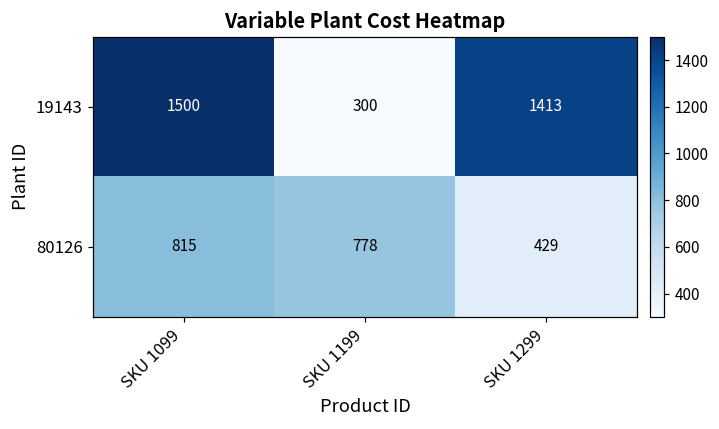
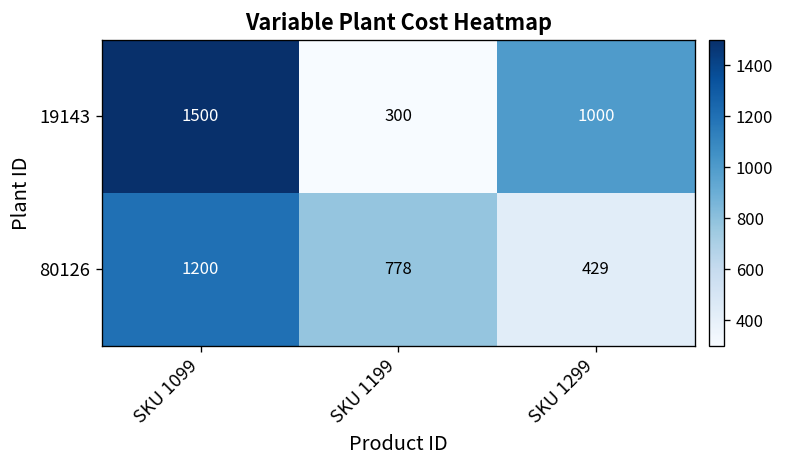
  {
    "19143": {
      "SKU 1099": 1500,
      "SKU 1199": 300,
-     "SKU 1299": 1413
+     "SKU 1299": 1000
    },
    "80126": {
-     "SKU 1099": 815,
+     "SKU 1099": 1200,
      "SKU 1199": 778,
      "SKU 1299": 429
    }
  }
